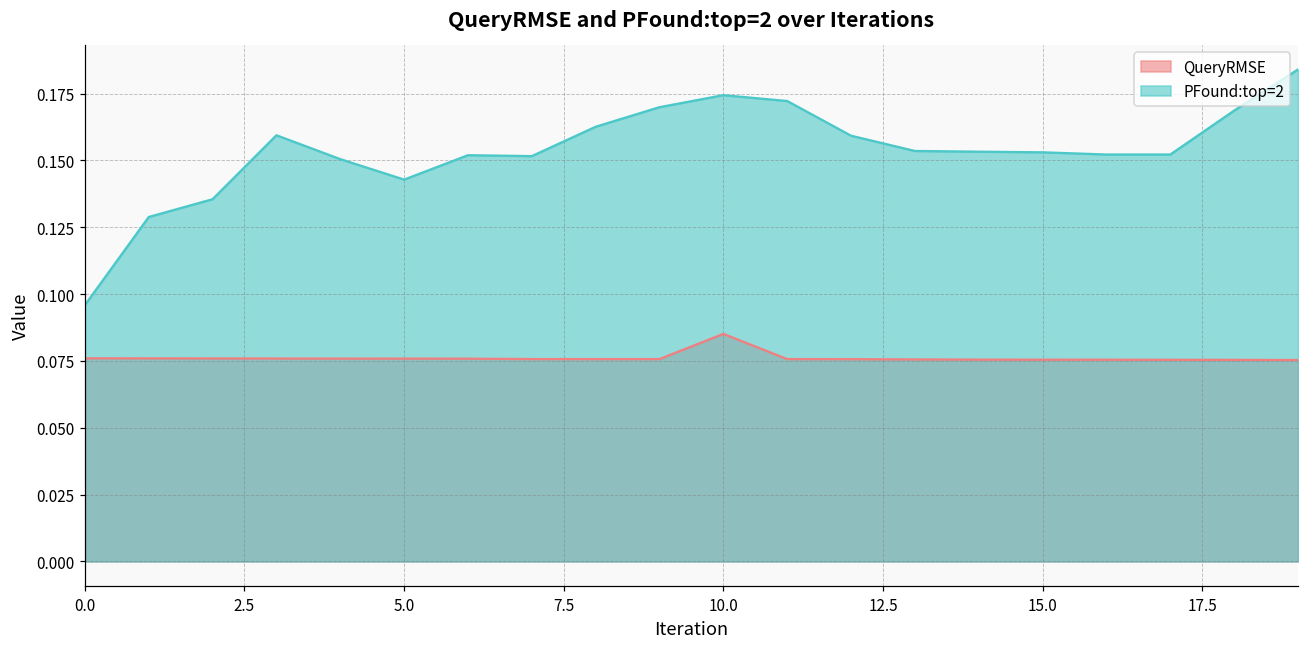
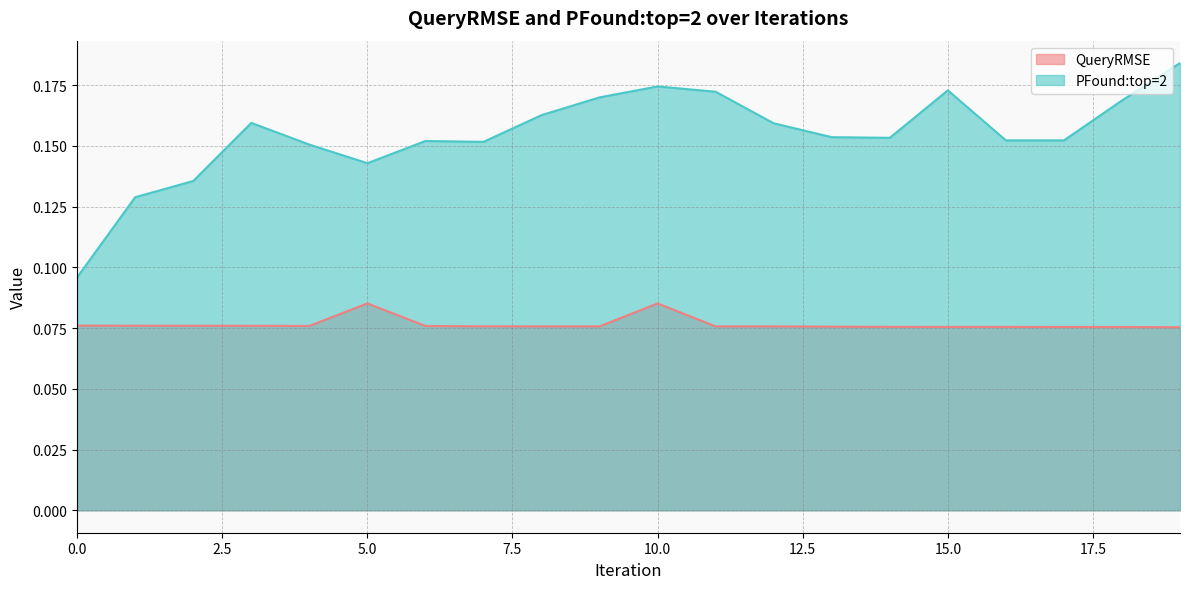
  {
    "QueryRMSE": {
      "0.0": 0.076,
-     "5.0": 0.076,
+     "5.0": 0.085,
      "10.0": 0.085,
      "15.0": 0.075
    },
    "PFound:top=2": {
      "0.0": 0.096,
      "5.0": 0.143,
      "10.0": 0.174,
-     "15.0": 0.153
+     "15.0": 0.173
    }
  }
